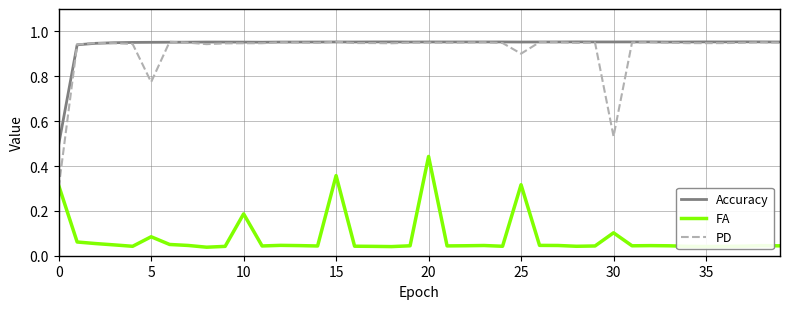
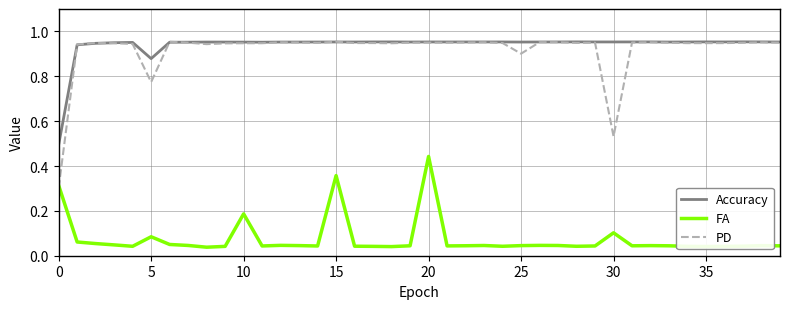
  {
    "Accuracy": {
      "0": 0.49,
-     "5": 0.95,
+     "5": 0.88,
      "25": 0.95,
      "30": 0.95
    },
    "FA": {
      "5": 0.08,
      "10": 0.19,
      "15": 0.36,
      "20": 0.44,
-     "25": 0.32,
+     "25": 0.05,
      "30": 0.10
    },
    "PD": {
      "5": 0.77,
      "25": 0.90,
      "30": 0.53
    }
  }
